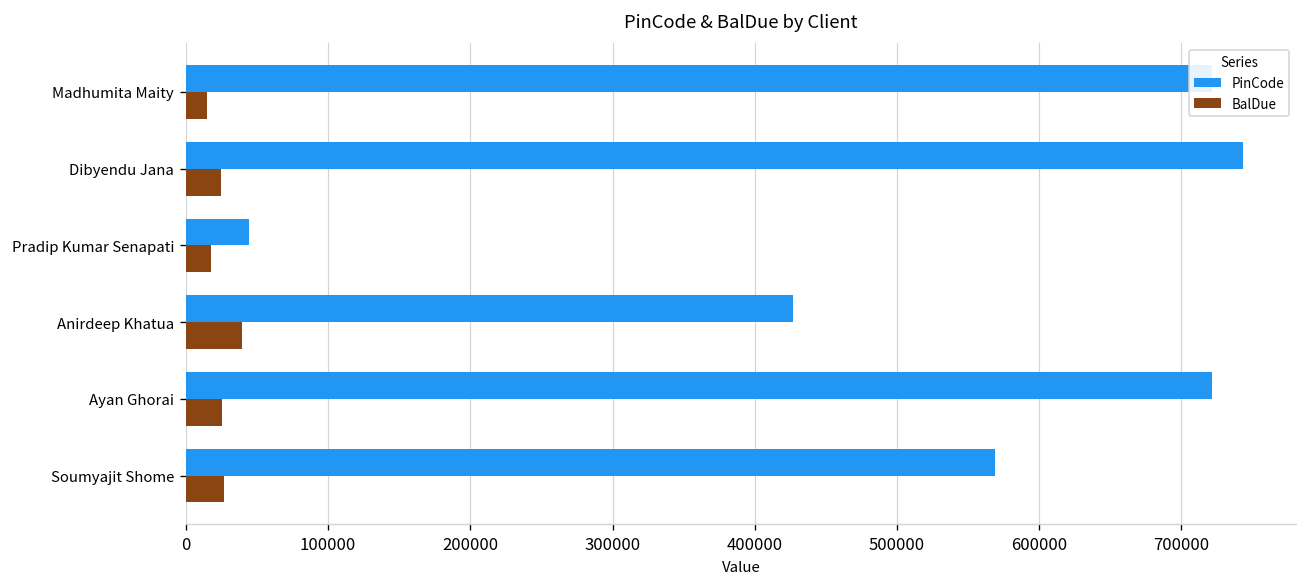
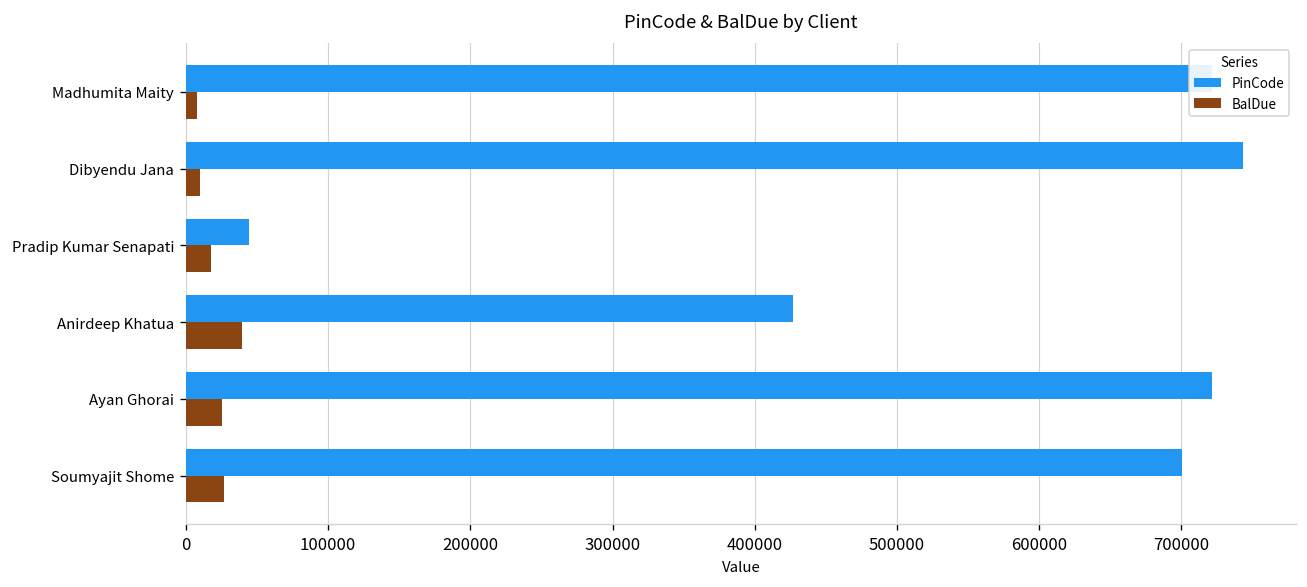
  {
    "PinCode": {
      "Dibyendu Jana": 743000,
      "Pradip Kumar Senapati": 45000,
      "Anirdeep Khatua": 427000,
      "Ayan Ghorai": 721000,
-     "Soumyajit Shome": 569000
+     "Soumyajit Shome": 700000
    },
    "BalDue": {
-     "Madhumita Maity": 15000,
-     "Dibyendu Jana": 25000,
+     "Madhumita Maity": 8000,
+     "Dibyendu Jana": 10000,
      "Pradip Kumar Senapati": 18000,
      "Anirdeep Khatua": 40000,
      "Ayan Ghorai": 26000,
      "Soumyajit Shome": 27000
    }
  }
